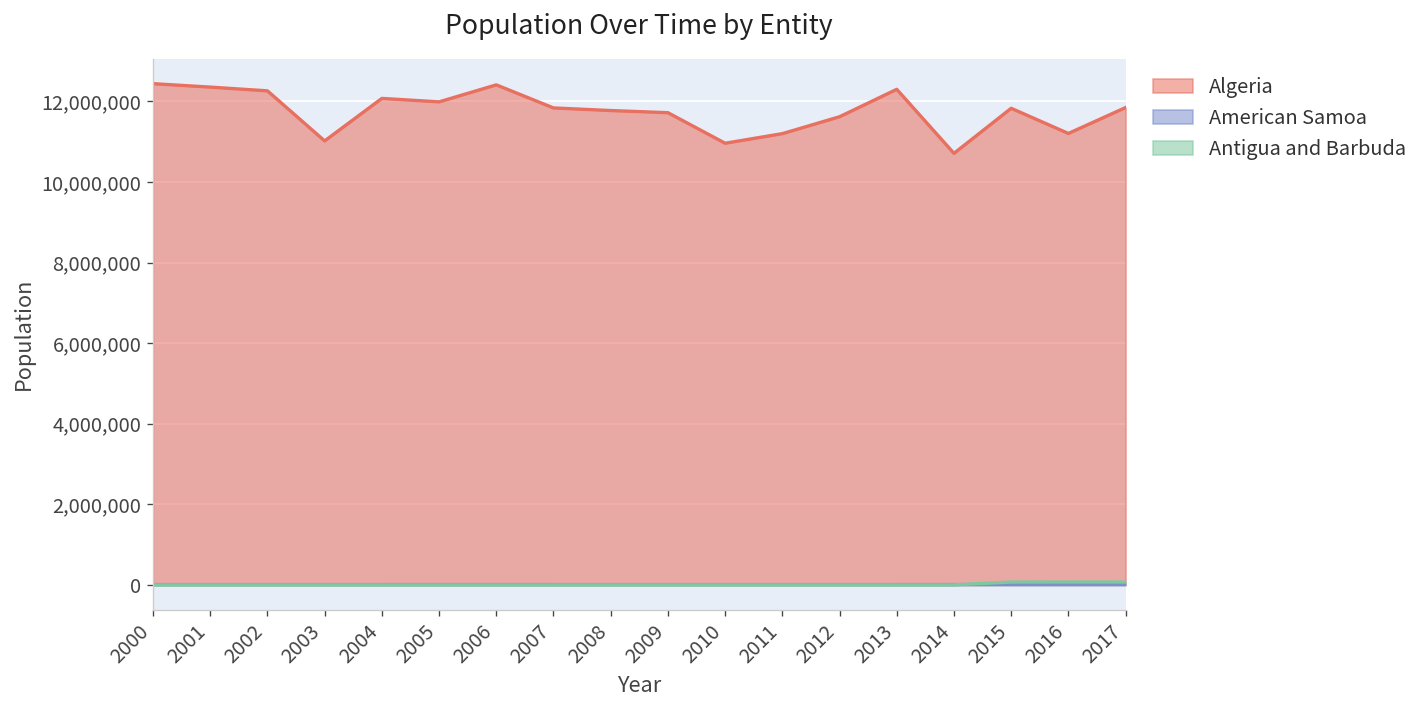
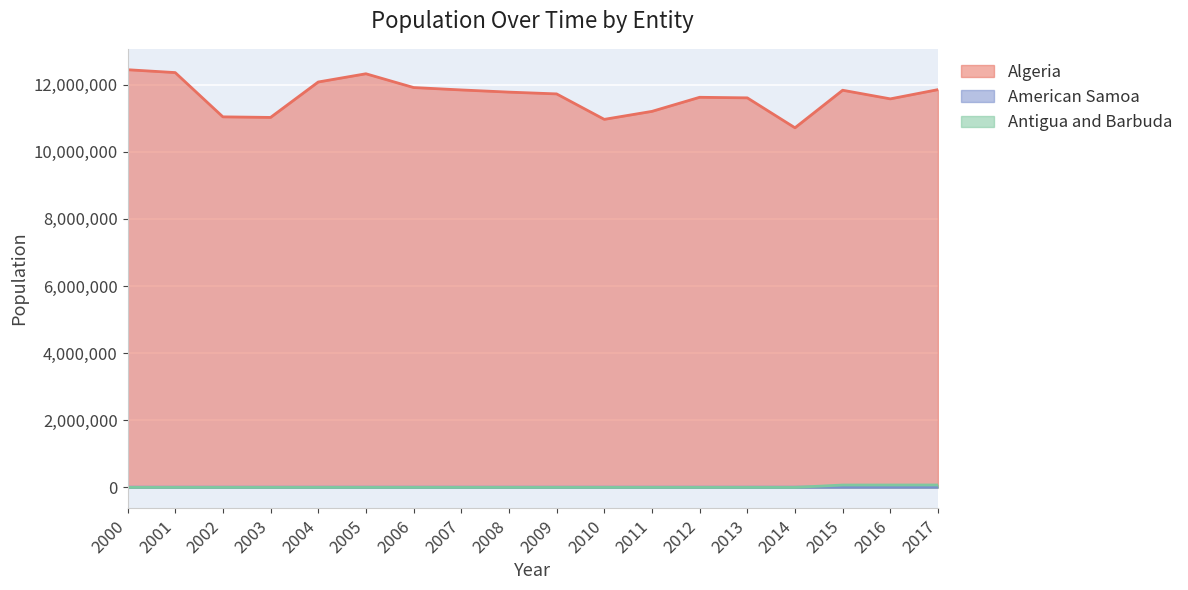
  {
    "Algeria": {
      "2000": "12,400,000",
      "2001": "12,400,000",
-     "2002": "12,300,000",
+     "2002": "11,000,000",
      "2003": "11,000,000",
      "2004": "12,100,000",
-     "2005": "12,000,000",
-     "2006": "12,400,000",
+     "2005": "12,300,000",
+     "2006": "11,900,000",
      "2007": "11,800,000",
      "2008": "11,800,000",
      "2009": "11,700,000",
      "2010": "11,000,000",
      "2011": "11,200,000",
      "2012": "11,600,000",
-     "2013": "12,300,000",
+     "2013": "11,600,000",
      "2014": "10,700,000",
      "2015": "11,800,000",
-     "2016": "11,200,000",
+     "2016": "11,600,000",
      "2017": "11,800,000"
    }
  }
